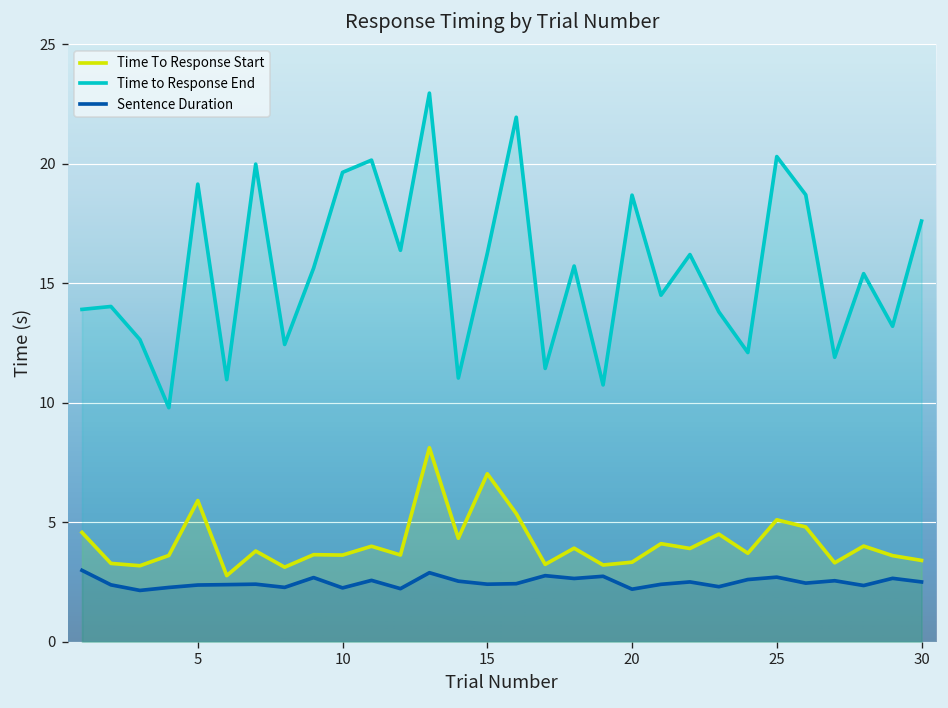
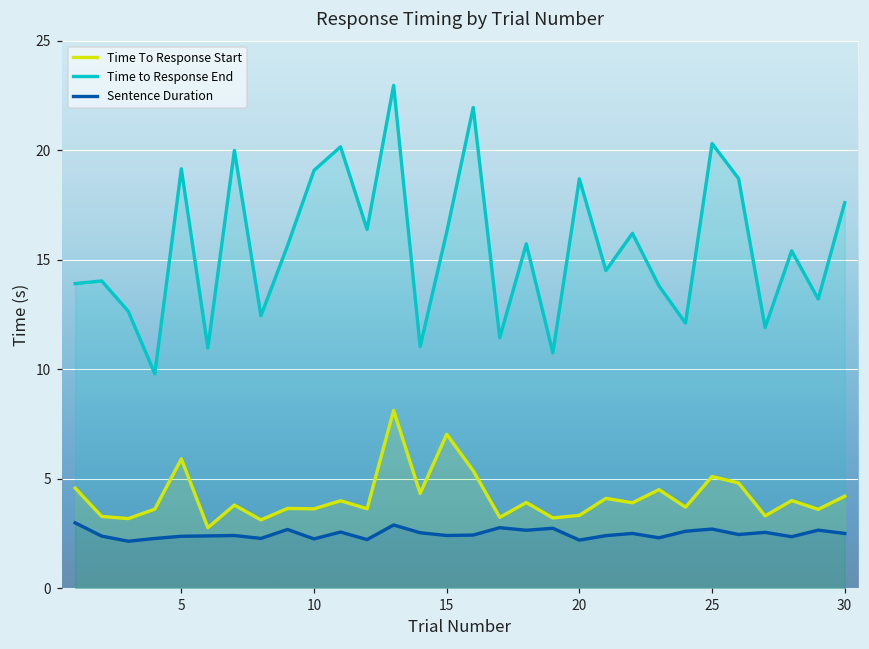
  {
    "Time To Response Start": {
      "5": 5.9,
      "10": 3.6,
      "15": 7.0,
      "20": 3.3,
      "25": 5.1,
-     "30": 3.4
+     "30": 4.2
    },
    "Time to Response End": {
      "5": 19.1,
-     "10": 19.6,
+     "10": 19.1,
      "15": 16.3,
      "20": 18.7,
      "25": 20.3,
      "30": 17.6
    },
    "Sentence Duration": {
      "5": 2.4,
      "10": 2.3,
      "15": 2.4,
      "20": 2.2,
      "25": 2.7,
      "30": 2.5
    }
  }
